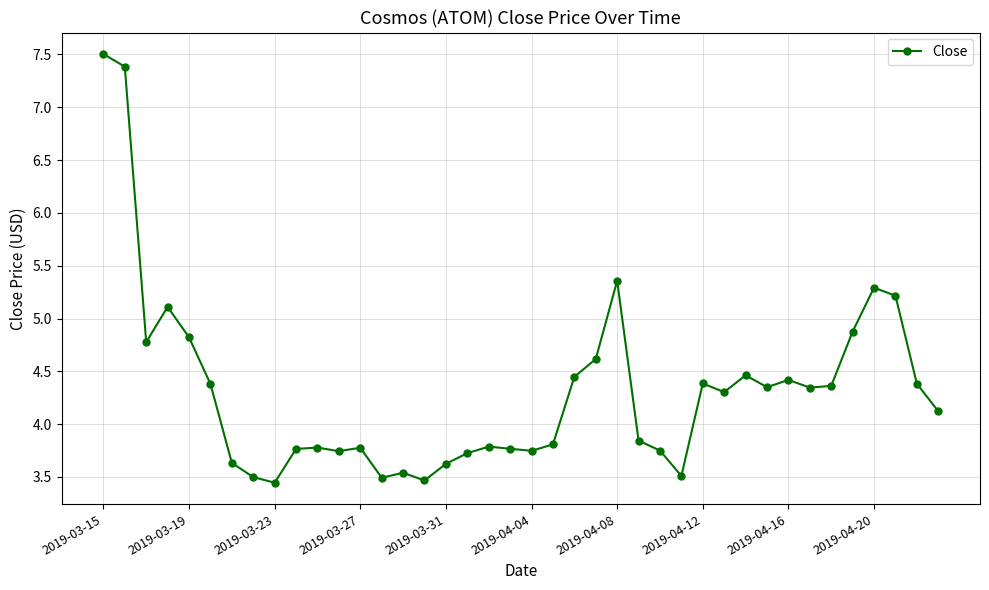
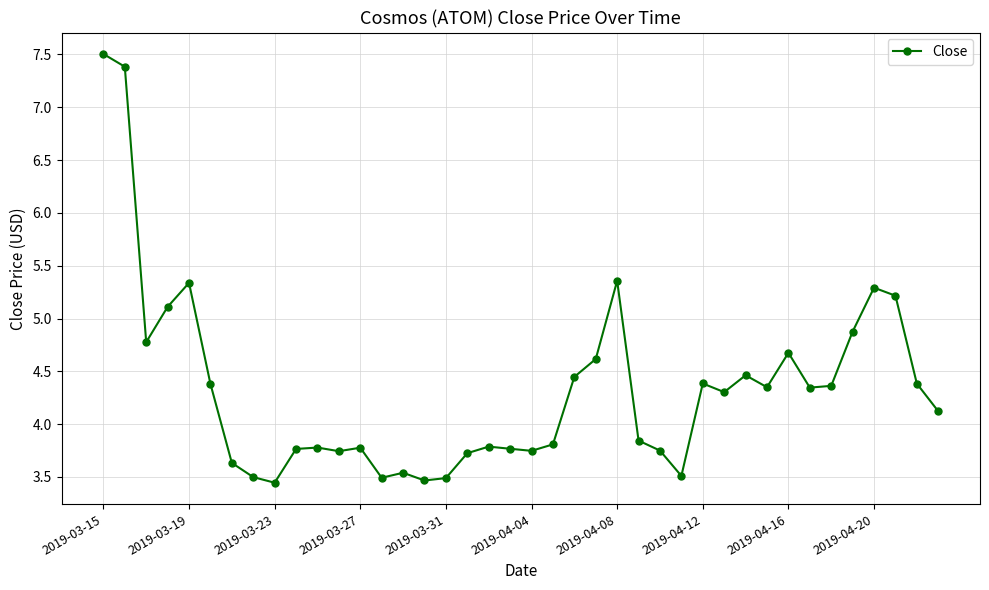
  {
    "2019-03-15": 7.50,
-   "2019-03-19": 4.82,
+   "2019-03-19": 5.34,
    "2019-03-23": 3.45,
    "2019-03-27": 3.78,
-   "2019-03-31": 3.62,
+   "2019-03-31": 3.49,
    "2019-04-04": 3.75,
    "2019-04-08": 5.36,
    "2019-04-12": 4.38,
-   "2019-04-16": 4.42,
+   "2019-04-16": 4.68,
    "2019-04-20": 5.29
  }
